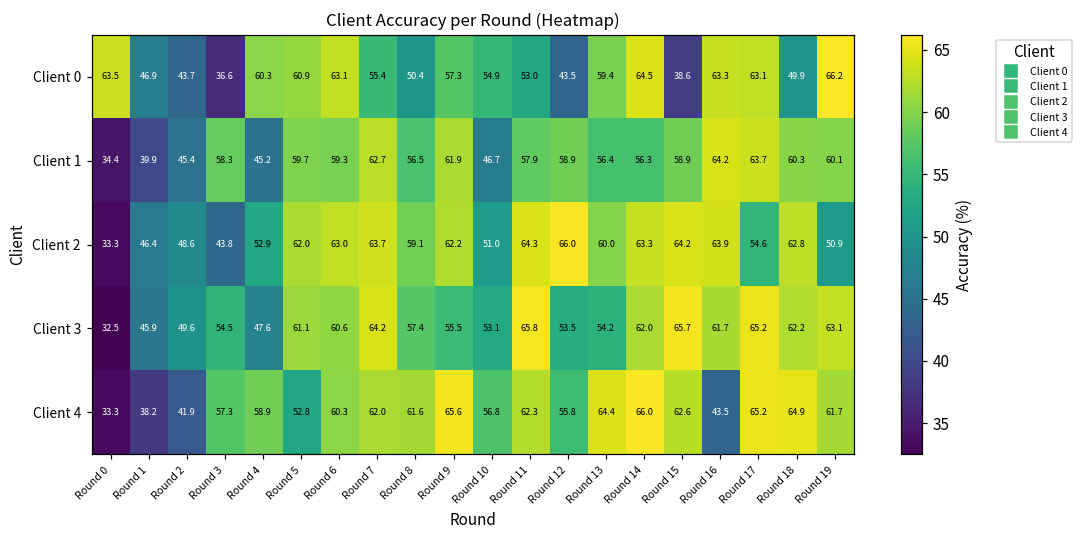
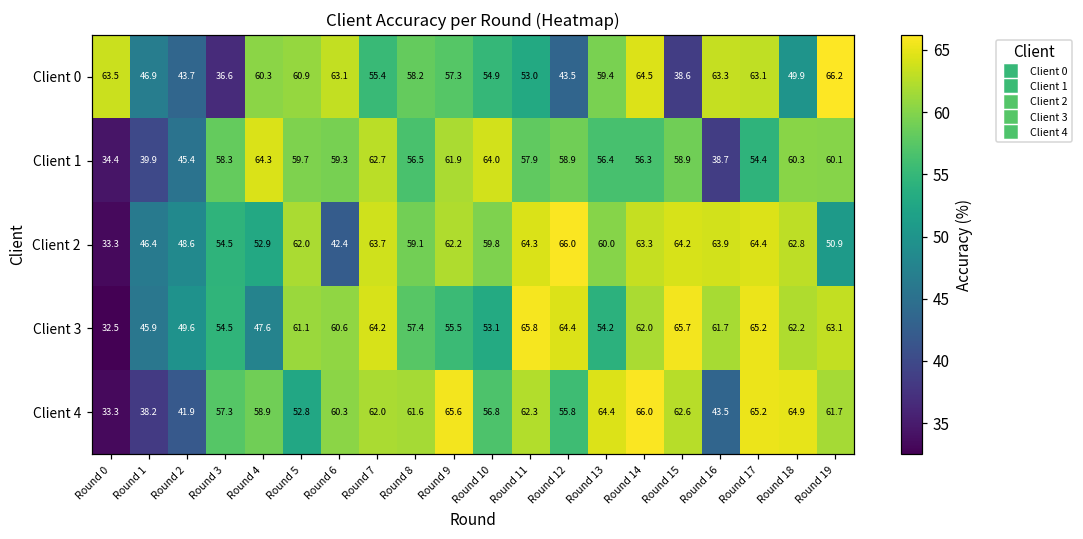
  {
    "Client 0": {
      "Round 0": 63.5,
      "Round 1": 46.9,
      "Round 2": 43.7,
      "Round 3": 36.6,
      "Round 4": 60.3,
      "Round 5": 60.9,
      "Round 6": 63.1,
      "Round 7": 55.4,
-     "Round 8": 50.4,
+     "Round 8": 58.2,
      "Round 9": 57.3,
      "Round 10": 54.9,
      "Round 11": 53.0,
      "Round 12": 43.5,
      "Round 13": 59.4,
      "Round 14": 64.5,
      "Round 15": 38.6,
      "Round 16": 63.3,
      "Round 17": 63.1,
      "Round 18": 49.9,
      "Round 19": 66.2
    },
    "Client 1": {
      "Round 0": 34.4,
      "Round 1": 39.9,
      "Round 2": 45.4,
      "Round 3": 58.3,
-     "Round 4": 45.2,
+     "Round 4": 64.3,
      "Round 5": 59.7,
      "Round 6": 59.3,
      "Round 7": 62.7,
      "Round 8": 56.5,
      "Round 9": 61.9,
-     "Round 10": 46.7,
+     "Round 10": 64.0,
      "Round 11": 57.9,
      "Round 12": 58.9,
      "Round 13": 56.4,
      "Round 14": 56.3,
      "Round 15": 58.9,
-     "Round 16": 64.2,
-     "Round 17": 63.7,
+     "Round 16": 38.7,
+     "Round 17": 54.4,
      "Round 18": 60.3,
      "Round 19": 60.1
    },
    "Client 2": {
      "Round 0": 33.3,
      "Round 1": 46.4,
      "Round 2": 48.6,
-     "Round 3": 43.8,
+     "Round 3": 54.5,
      "Round 4": 52.9,
      "Round 5": 62.0,
-     "Round 6": 63.0,
+     "Round 6": 42.4,
      "Round 7": 63.7,
      "Round 8": 59.1,
      "Round 9": 62.2,
-     "Round 10": 51.0,
+     "Round 10": 59.8,
      "Round 11": 64.3,
      "Round 12": 66.0,
      "Round 13": 60.0,
      "Round 14": 63.3,
      "Round 15": 64.2,
      "Round 16": 63.9,
-     "Round 17": 54.6,
+     "Round 17": 64.4,
      "Round 18": 62.8,
      "Round 19": 50.9
    },
    "Client 3": {
      "Round 0": 32.5,
      "Round 1": 45.9,
      "Round 2": 49.6,
      "Round 3": 54.5,
      "Round 4": 47.6,
      "Round 5": 61.1,
      "Round 6": 60.6,
      "Round 7": 64.2,
      "Round 8": 57.4,
      "Round 9": 55.5,
      "Round 10": 53.1,
      "Round 11": 65.8,
-     "Round 12": 53.5,
+     "Round 12": 64.4,
      "Round 13": 54.2,
      "Round 14": 62.0,
      "Round 15": 65.7,
      "Round 16": 61.7,
      "Round 17": 65.2,
      "Round 18": 62.2,
      "Round 19": 63.1
    },
    "Client 4": {
      "Round 0": 33.3,
      "Round 1": 38.2,
      "Round 2": 41.9,
      "Round 3": 57.3,
      "Round 4": 58.9,
      "Round 5": 52.8,
      "Round 6": 60.3,
      "Round 7": 62.0,
      "Round 8": 61.6,
      "Round 9": 65.6,
      "Round 10": 56.8,
      "Round 11": 62.3,
      "Round 12": 55.8,
      "Round 13": 64.4,
      "Round 14": 66.0,
      "Round 15": 62.6,
      "Round 16": 43.5,
      "Round 17": 65.2,
      "Round 18": 64.9,
      "Round 19": 61.7
    }
  }
